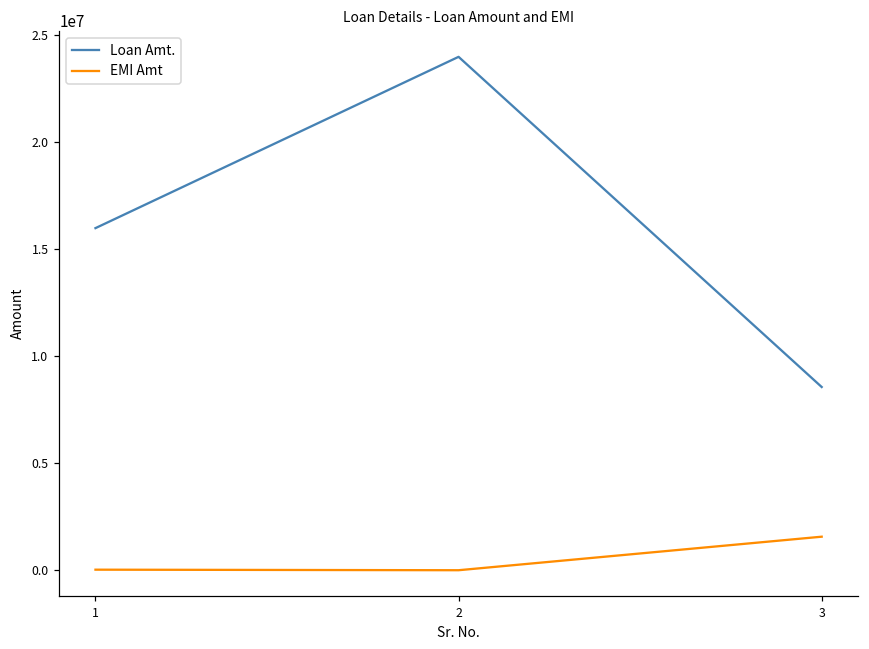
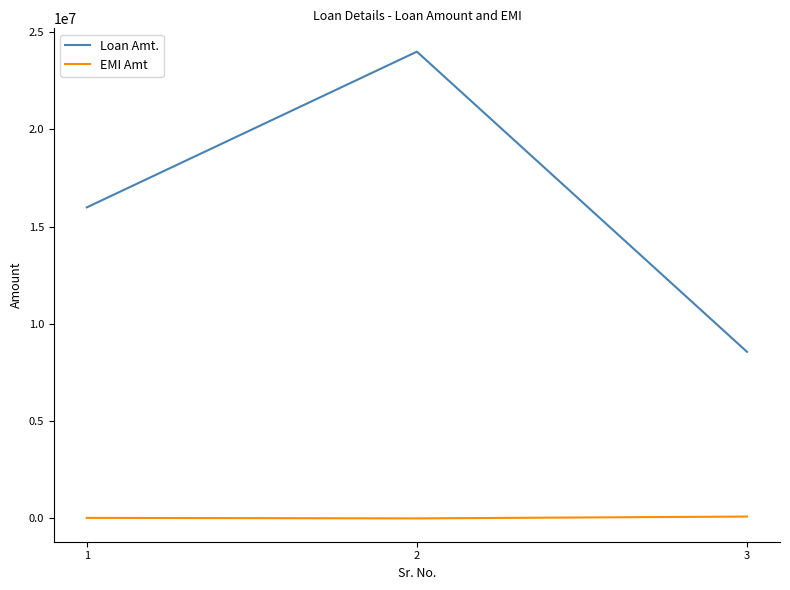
  {
    "Loan Amt.": {
      "1": 16000000,
      "2": 24000000,
      "3": 8600000
    },
    "EMI Amt": {
      "1": 0,
      "2": 0,
-     "3": 1600000
+     "3": 100000
    }
  }
